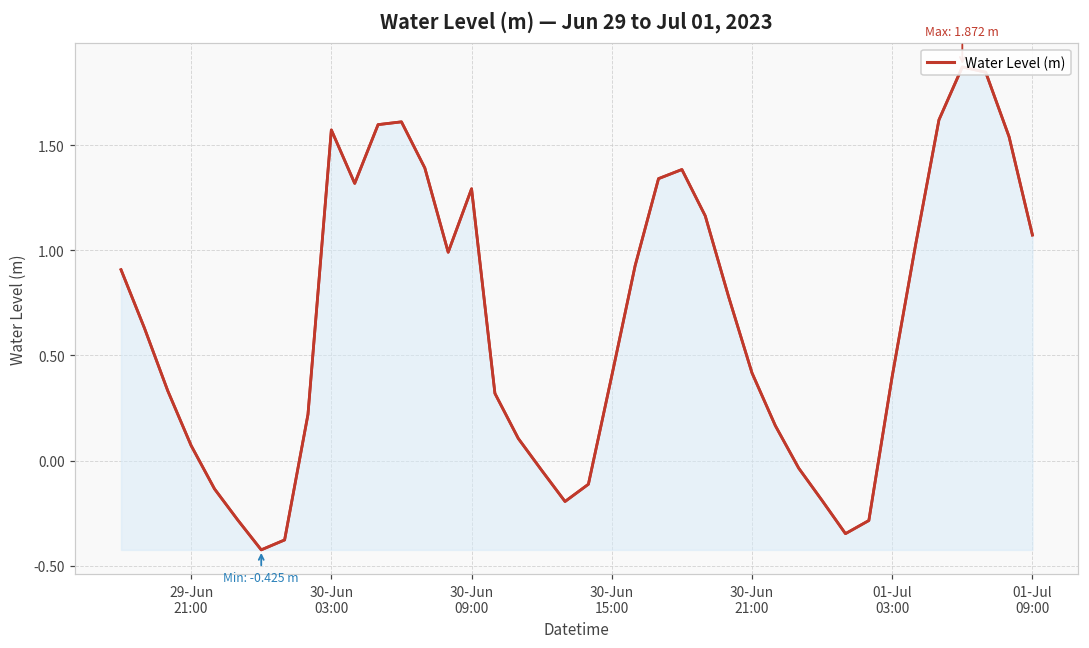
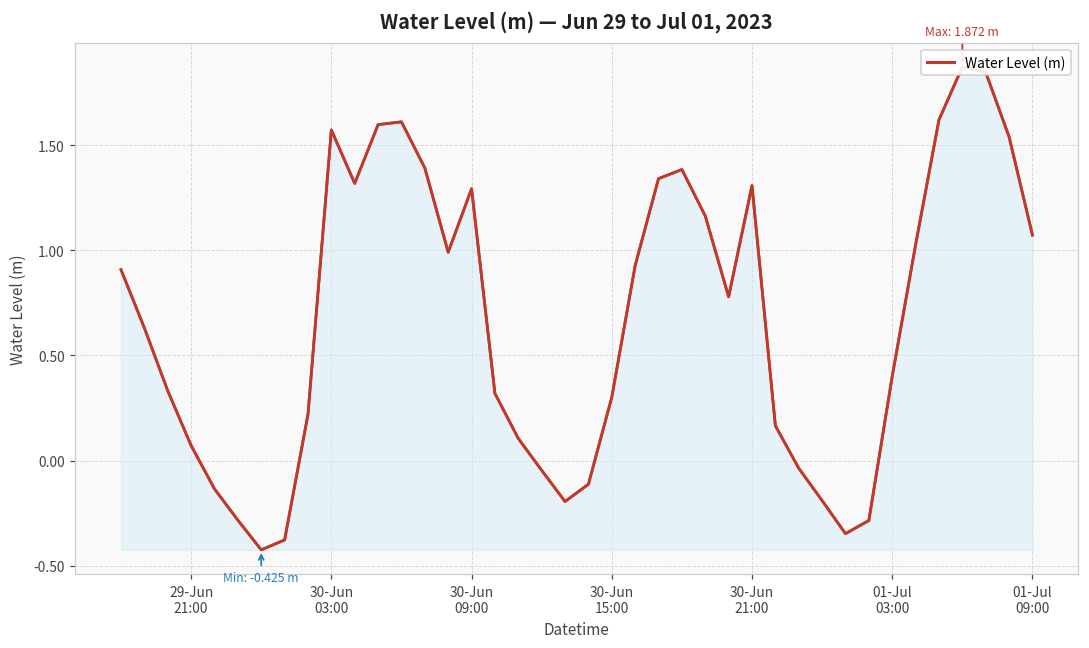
  {
    "29-Jun 21:00": 0.07,
    "30-Jun 03:00": 1.57,
    "30-Jun 09:00": 1.29,
-   "30-Jun 15:00": 0.40,
-   "30-Jun 21:00": 0.42,
+   "30-Jun 15:00": 0.30,
+   "30-Jun 21:00": 1.31,
    "01-Jul 03:00": 0.40,
    "01-Jul 09:00": 1.07
  }
